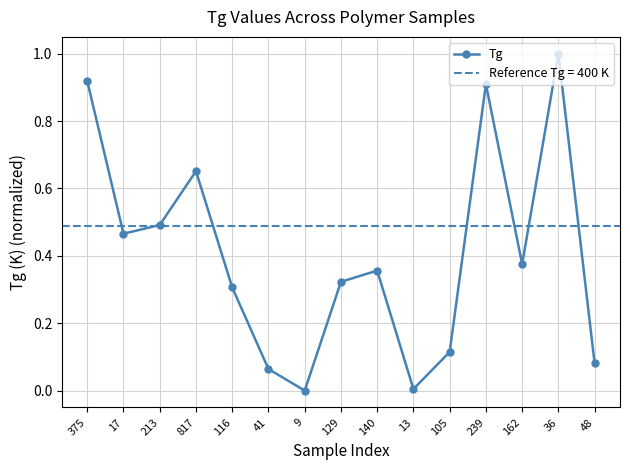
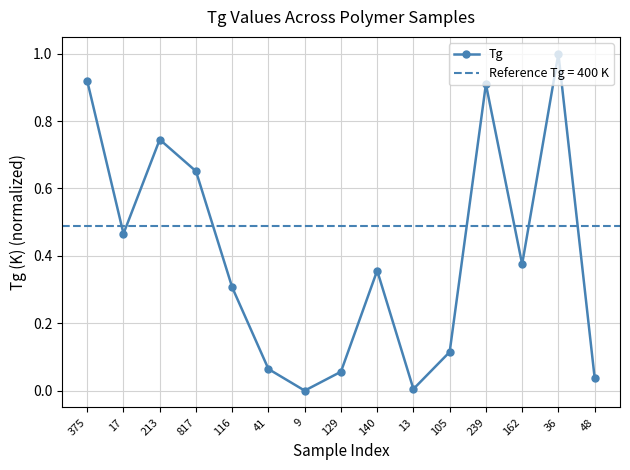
  {
    "375": 0.92,
    "17": 0.47,
-   "213": 0.49,
+   "213": 0.75,
    "817": 0.65,
    "116": 0.31,
    "41": 0.06,
    "9": 0.00,
-   "129": 0.32,
+   "129": 0.06,
    "140": 0.36,
    "13": 0.00,
    "105": 0.11,
    "162": 0.38,
-   "48": 0.08
+   "48": 0.04
  }
